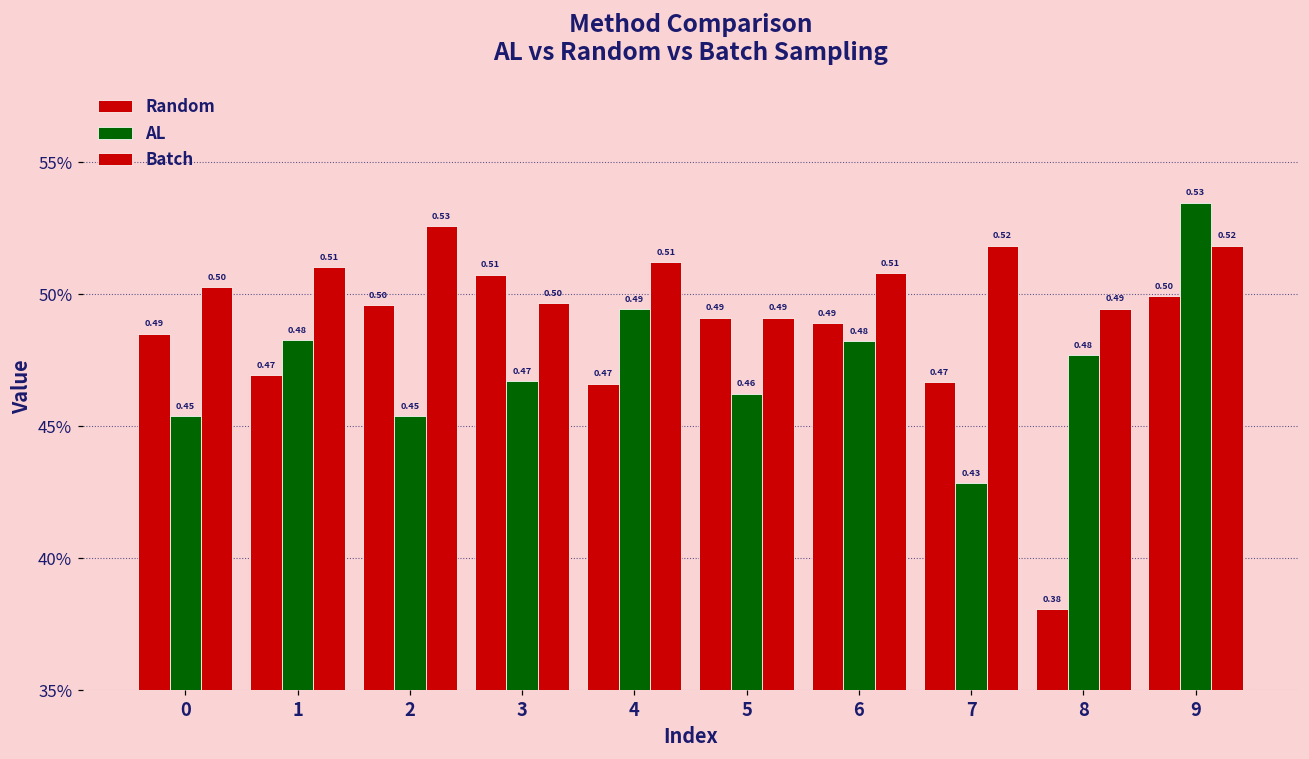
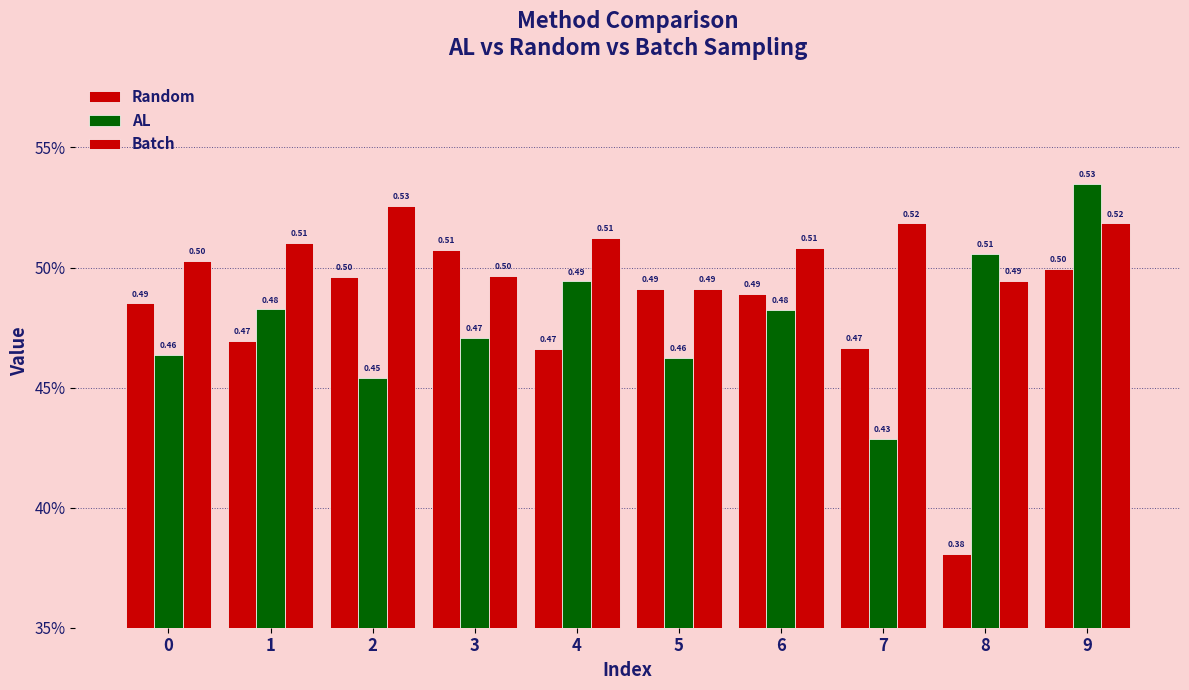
  {
    "AL": {
-     "0": "0.45",
+     "0": "0.46",
      "1": "0.48",
      "2": "0.45",
-     "3": "46.7%",
+     "3": "47.1%",
      "4": "0.49",
      "5": "0.46",
      "6": "0.48",
      "7": "0.43",
-     "8": "0.48",
+     "8": "0.51",
      "9": "0.53"
    }
  }
